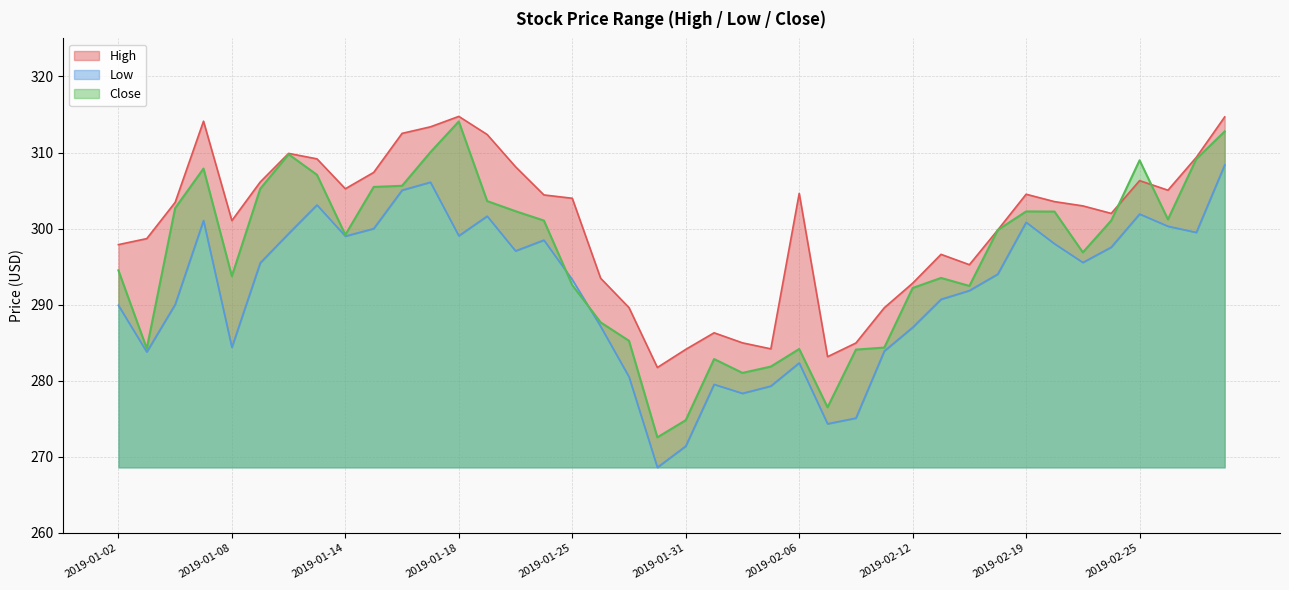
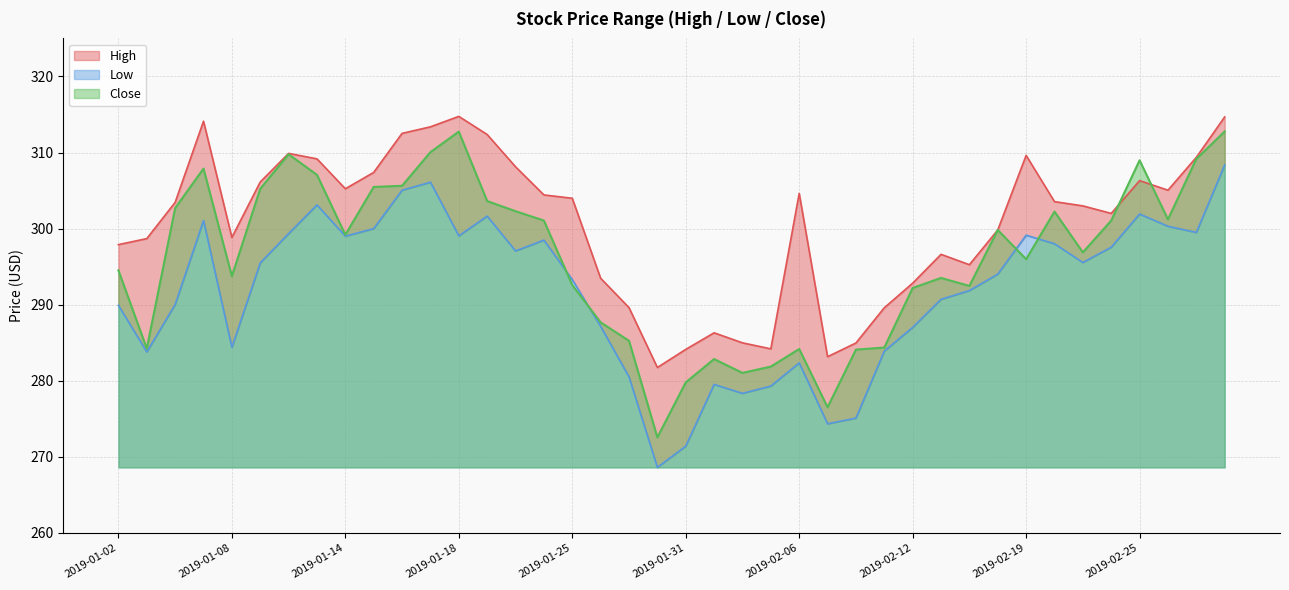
  {
    "High": {
      "2019-01-02": 298,
-     "2019-01-08": 301,
+     "2019-01-08": 299,
      "2019-01-14": 305,
      "2019-01-18": 315,
      "2019-01-25": 304,
      "2019-01-31": 284,
      "2019-02-06": 305,
      "2019-02-12": 293,
-     "2019-02-19": 305,
+     "2019-02-19": 310,
      "2019-02-25": 306
    },
    "Low": {
      "2019-01-02": 290,
      "2019-01-08": 284,
      "2019-01-18": 299,
      "2019-01-25": 293,
      "2019-01-31": 271,
      "2019-02-06": 282,
      "2019-02-12": 287,
-     "2019-02-19": 301,
+     "2019-02-19": 299,
      "2019-02-25": 302
    },
    "Close": {
      "2019-01-02": 295,
      "2019-01-08": 294,
-     "2019-01-18": 314,
+     "2019-01-18": 313,
      "2019-01-25": 293,
-     "2019-01-31": 275,
+     "2019-01-31": 280,
      "2019-02-06": 284,
      "2019-02-12": 292,
-     "2019-02-19": 302,
+     "2019-02-19": 296,
      "2019-02-25": 309
    }
  }
